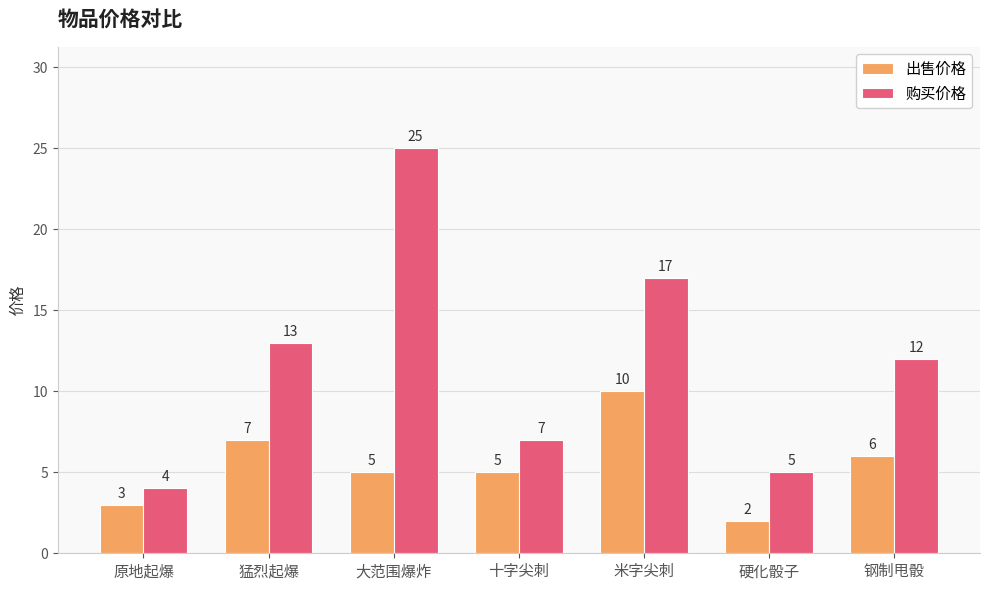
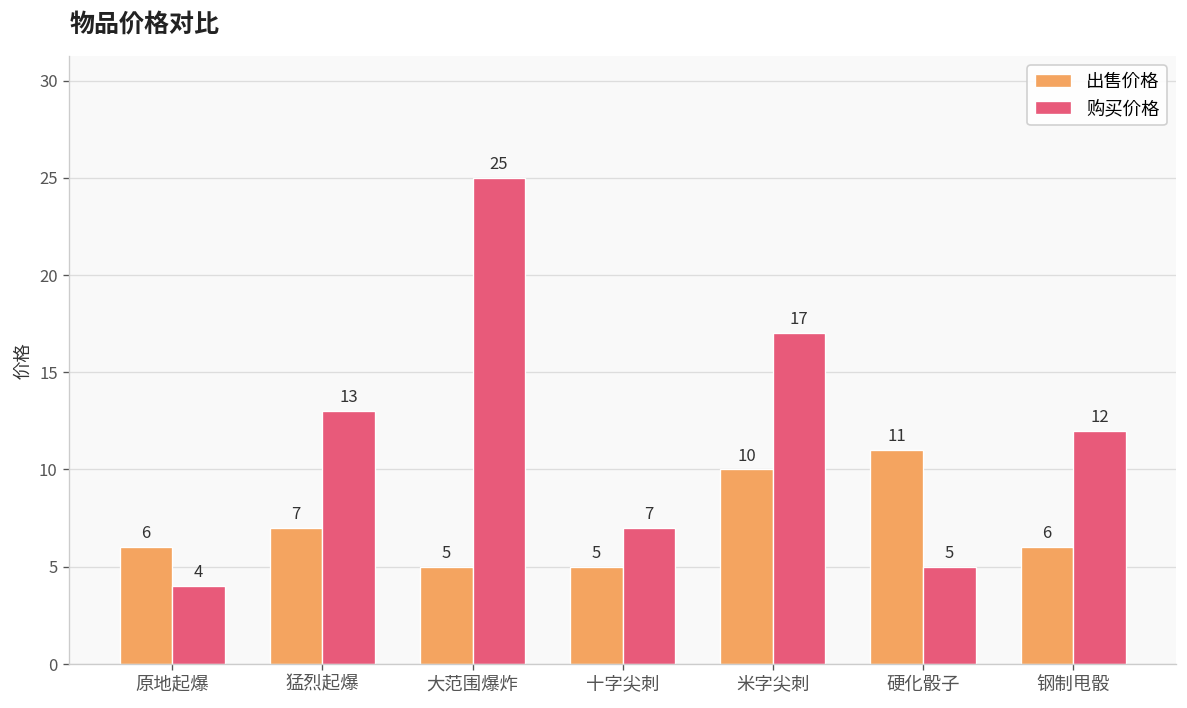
  {
    "出售价格": {
-     "原地起爆": 3,
+     "原地起爆": 6,
      "猛烈起爆": 7,
      "大范围爆炸": 5,
      "十字尖刺": 5,
      "米字尖刺": 10,
-     "硬化骰子": 2,
+     "硬化骰子": 11,
      "钢制甩骰": 6
    },
    "购买价格": {
      "原地起爆": 4,
      "猛烈起爆": 13,
      "大范围爆炸": 25,
      "十字尖刺": 7,
      "米字尖刺": 17,
      "硬化骰子": 5,
      "钢制甩骰": 12
    }
  }
